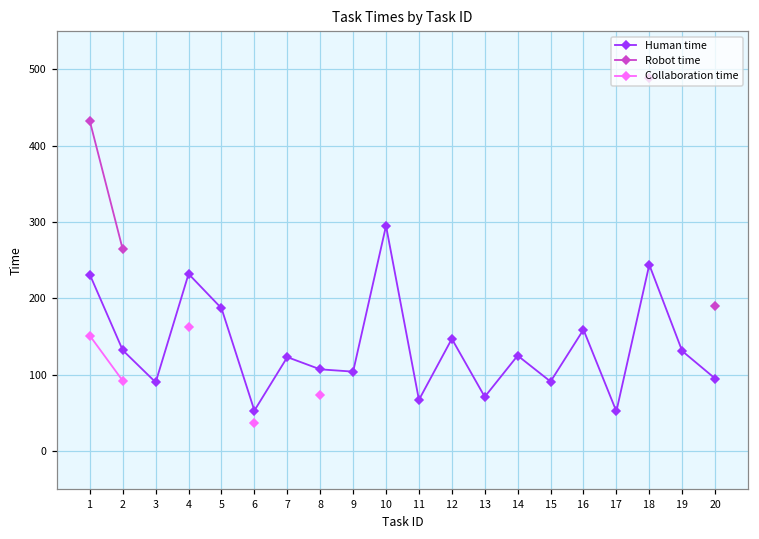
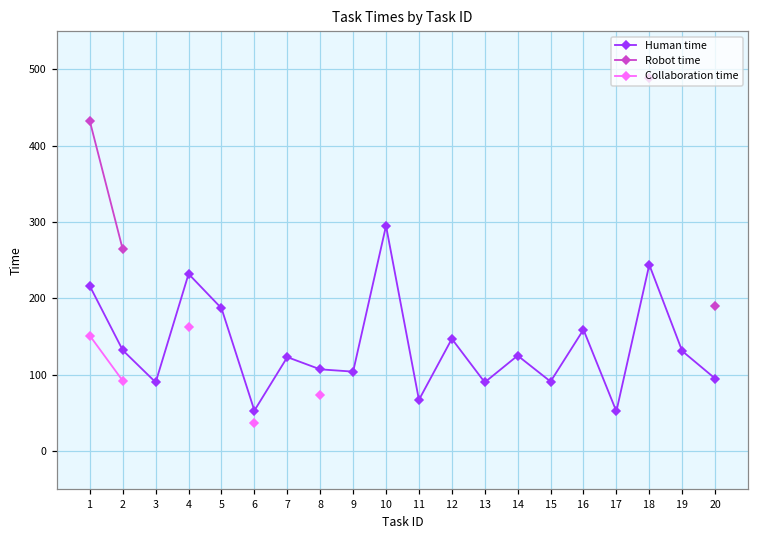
  {
    "Human time": {
-     "1": 230,
+     "1": 220,
      "2": 130,
      "3": 90,
      "4": 230,
      "5": 190,
      "6": 50,
      "7": 120,
      "8": 110,
      "9": 100,
      "10": 300,
      "11": 70,
      "12": 150,
-     "13": 70,
+     "13": 90,
      "14": 130,
      "15": 90,
      "16": 160,
      "17": 50,
      "18": 240,
      "19": 130,
      "20": 100
    },
    "Robot time": {
      "1": 430,
      "2": 260,
      "20": 190
    },
    "Collaboration time": {
      "1": 150,
      "2": 90,
      "4": 160,
      "6": 40,
      "8": 70
    }
  }
